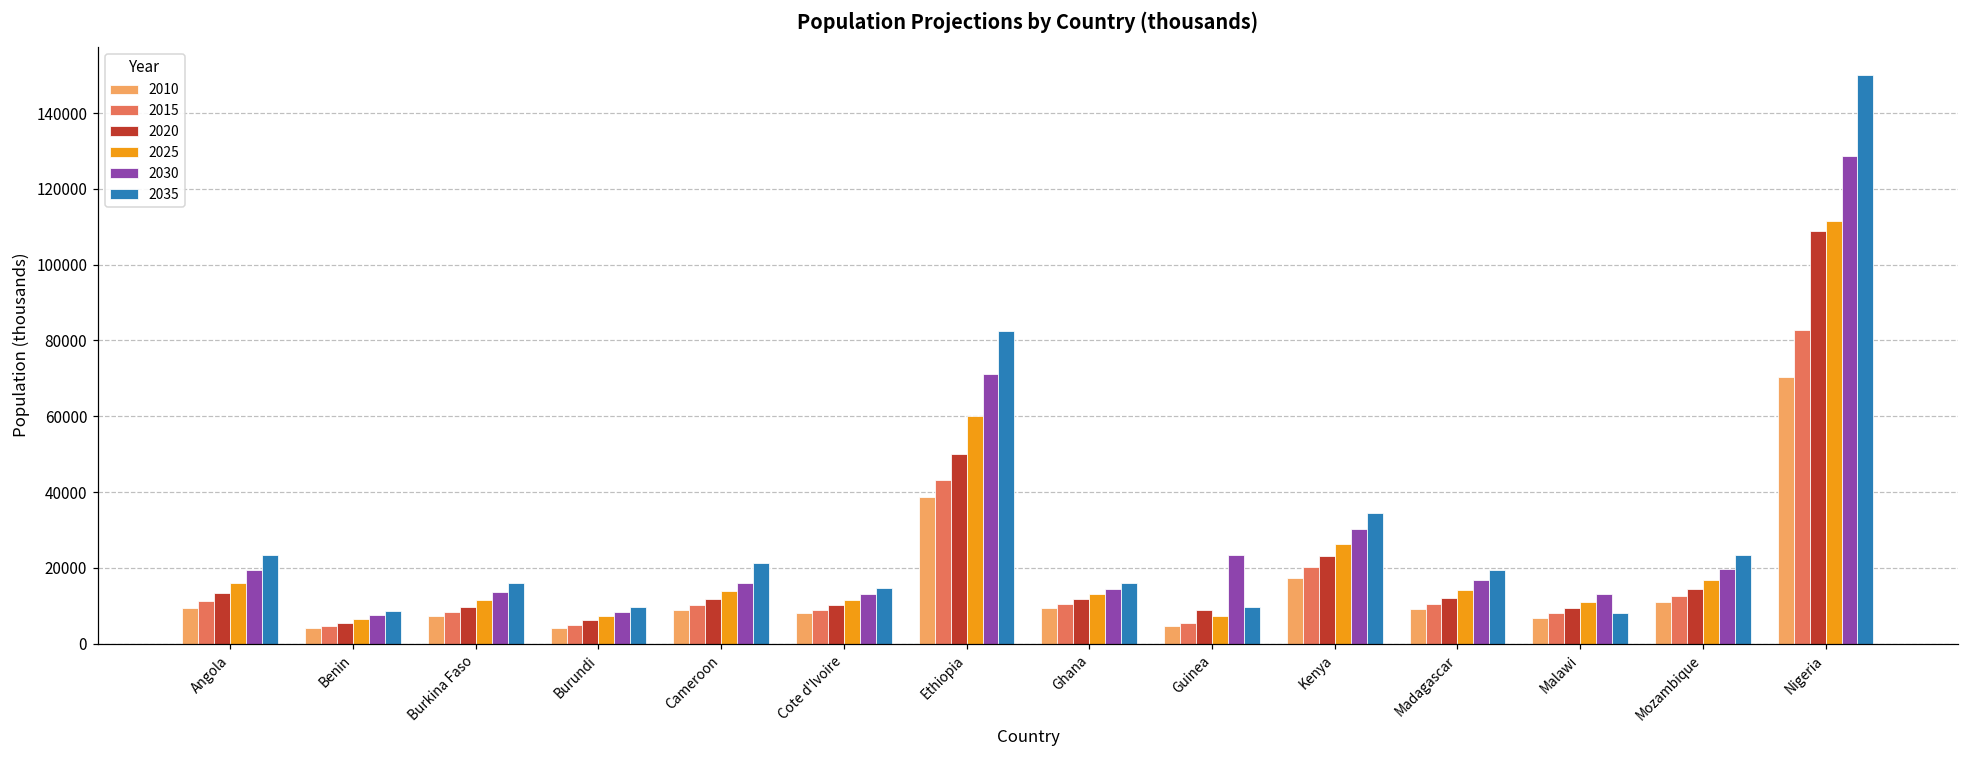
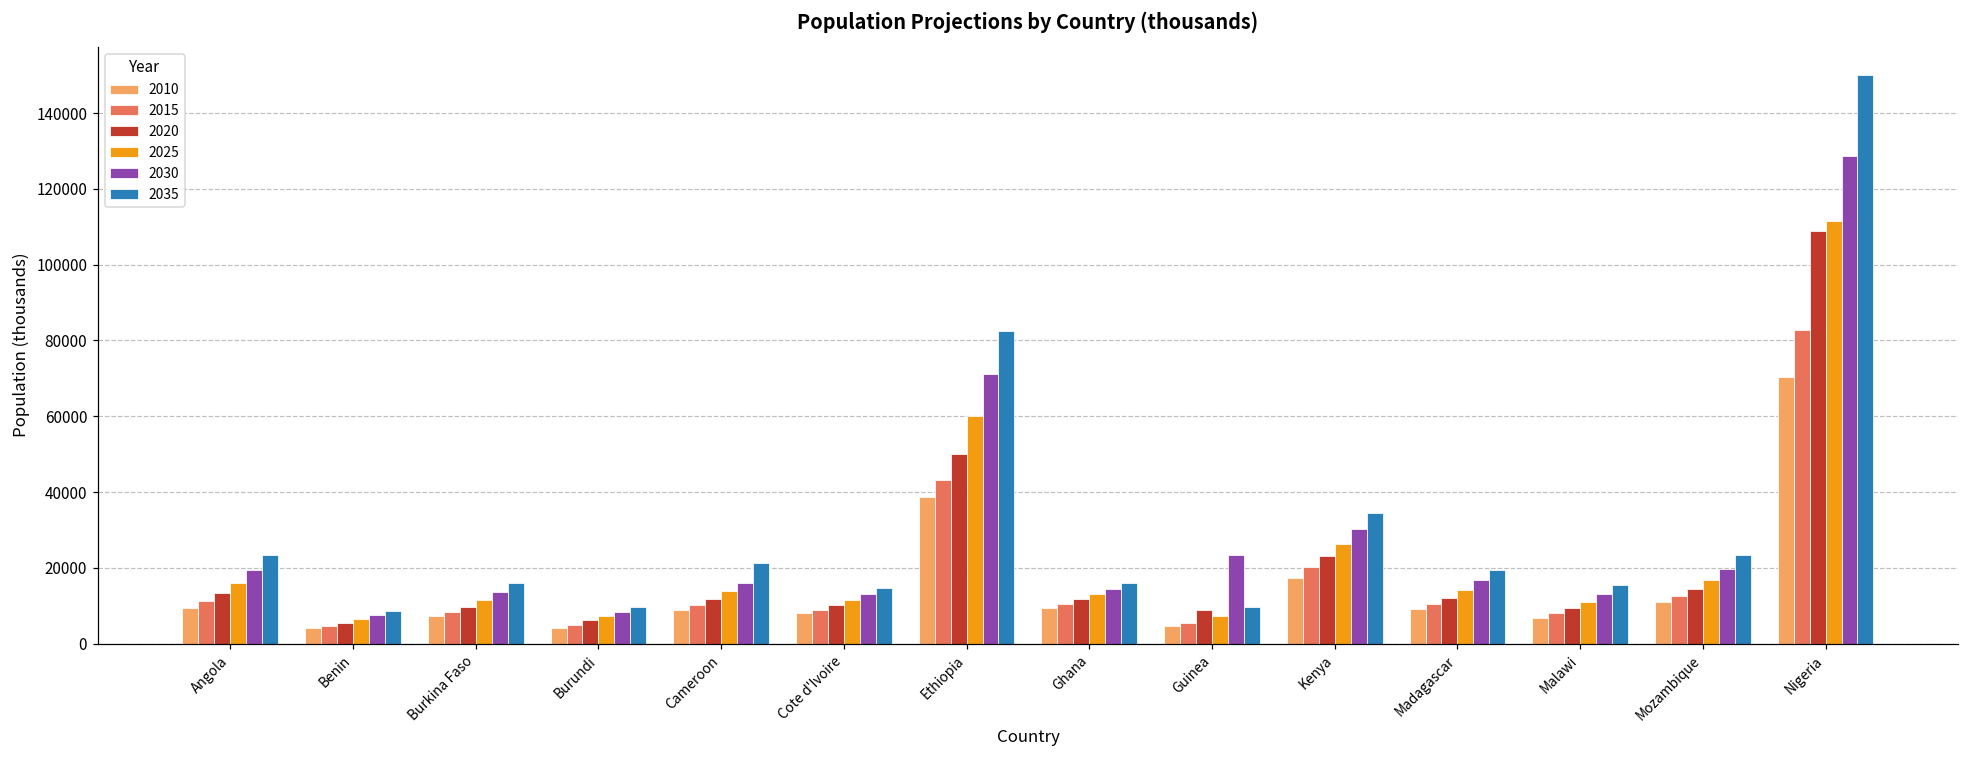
  {
    "2020": {
      "Angola": 13000,
      "Benin": 5000,
      "Burkina Faso": 10000,
      "Burundi": 6000,
      "Cameroon": 12000,
      "Cote d'Ivoire": 10000,
      "Ethiopia": 50000,
      "Ghana": 12000,
      "Guinea": 9000,
      "Kenya": 23000,
      "Madagascar": 12000,
      "Malawi": 9000,
      "Mozambique": 14000,
      "Nigeria": 109000
    },
    "2025": {
      "Angola": 16000,
      "Benin": 6000,
      "Burkina Faso": 12000,
      "Burundi": 7000,
      "Cameroon": 14000,
      "Cote d'Ivoire": 12000,
      "Ethiopia": 60000,
      "Ghana": 13000,
      "Guinea": 7000,
      "Kenya": 26000,
      "Madagascar": 14000,
      "Malawi": 11000,
      "Mozambique": 17000,
      "Nigeria": 112000
    },
    "2030": {
      "Angola": 19000,
      "Benin": 7000,
      "Burkina Faso": 14000,
      "Burundi": 8000,
      "Cameroon": 16000,
      "Cote d'Ivoire": 13000,
      "Ethiopia": 71000,
      "Ghana": 14000,
      "Guinea": 23000,
      "Kenya": 30000,
      "Madagascar": 17000,
      "Malawi": 13000,
      "Mozambique": 20000,
      "Nigeria": 129000
    },
    "2035": {
      "Angola": 23000,
      "Benin": 9000,
      "Burkina Faso": 16000,
      "Burundi": 10000,
      "Cameroon": 21000,
      "Cote d'Ivoire": 15000,
      "Ethiopia": 83000,
      "Ghana": 16000,
      "Guinea": 10000,
      "Kenya": 35000,
      "Madagascar": 19000,
-     "Malawi": 8000,
+     "Malawi": 16000,
      "Mozambique": 23000,
      "Nigeria": 150000
    }
  }
